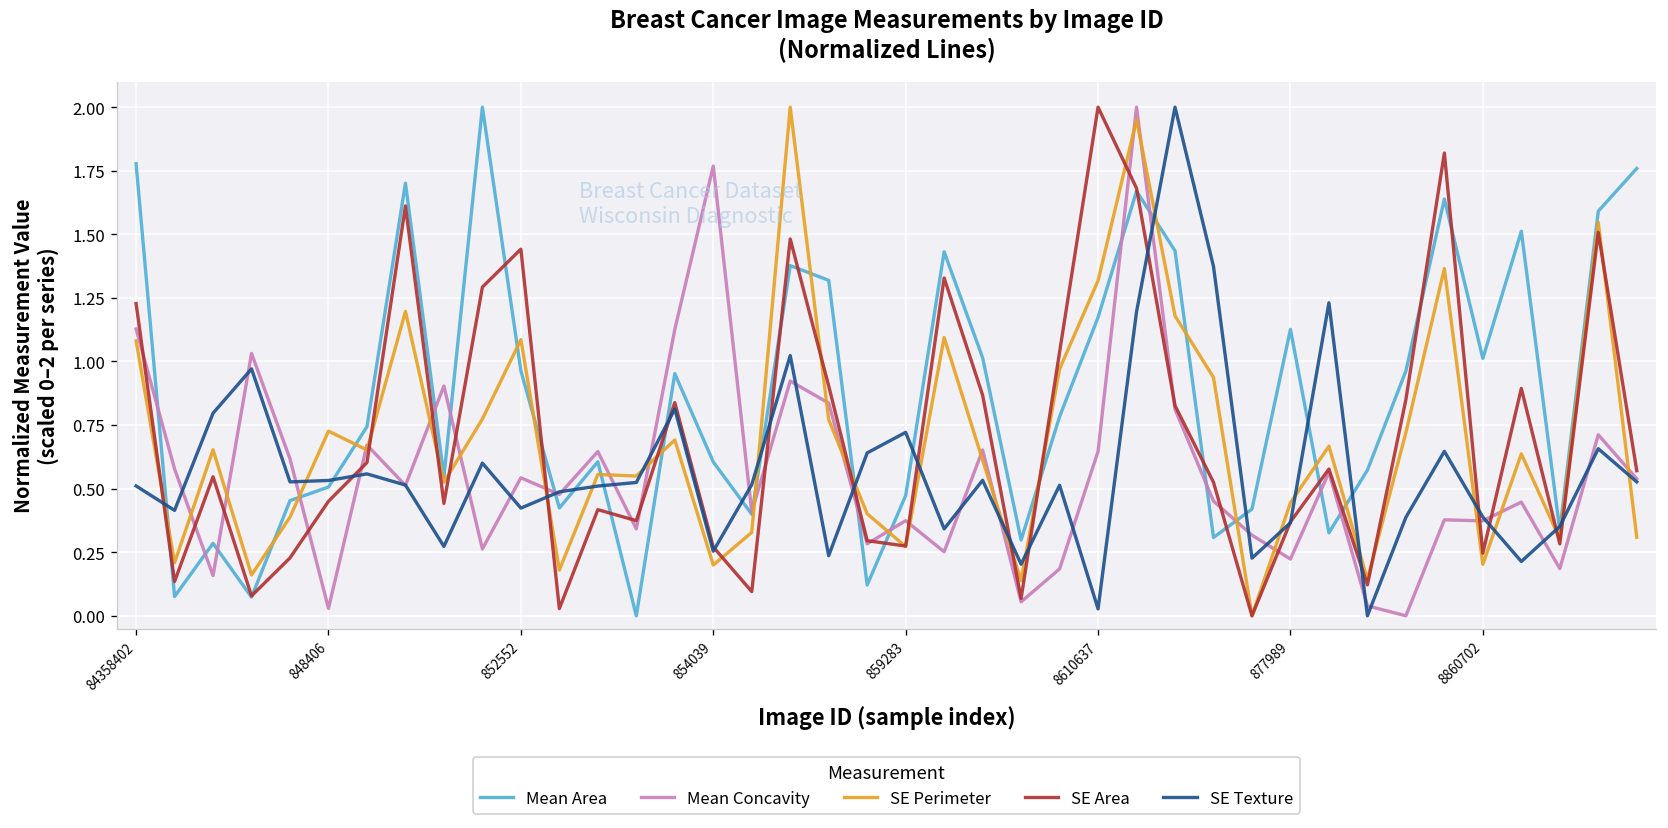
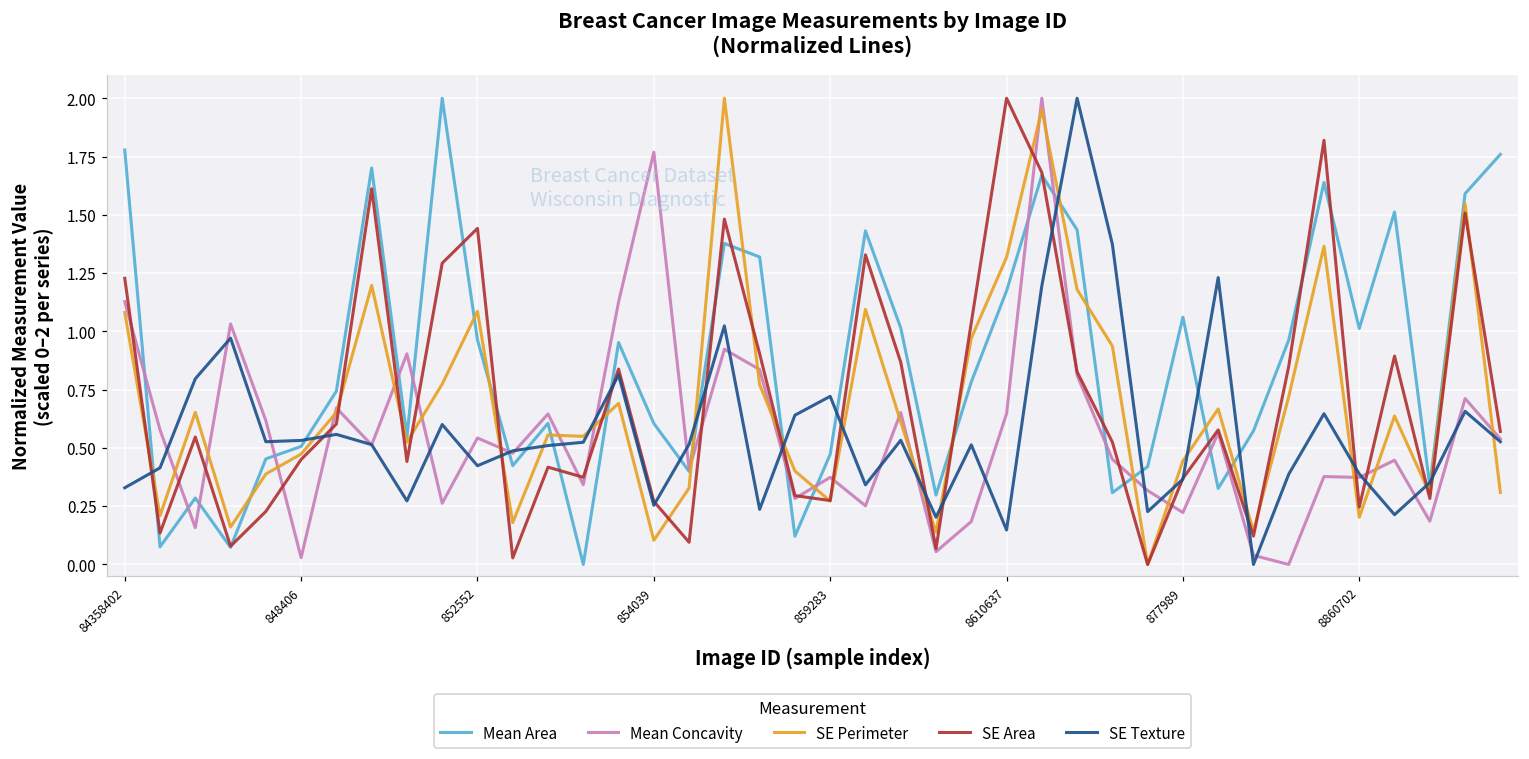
  {
    "Mean Area": {
      "84358402": 1.78,
      "848406": 0.51,
      "852552": 0.96,
      "854039": 0.60,
      "859283": 0.47,
      "8610637": 1.17,
-     "877989": 1.13,
+     "877989": 1.06,
      "8860702": 1.01
    },
    "Mean Concavity": {
      "84358402": 1.13,
      "848406": 0.03,
      "852552": 0.54,
      "854039": 1.77,
      "859283": 0.37,
      "8610637": 0.65,
      "877989": 0.22,
      "8860702": 0.37
    },
    "SE Perimeter": {
      "84358402": 1.08,
-     "848406": 0.73,
+     "848406": 0.47,
      "852552": 1.09,
-     "854039": 0.20,
+     "854039": 0.10,
      "8610637": 1.32,
      "877989": 0.44,
      "8860702": 0.20
    },
    "SE Area": {
      "84358402": 1.23,
      "848406": 0.45,
      "852552": 1.44,
      "854039": 0.27,
      "8610637": 2.00,
      "8860702": 0.25
    },
    "SE Texture": {
-     "84358402": 0.51,
+     "84358402": 0.33,
      "848406": 0.53,
      "852552": 0.42,
      "854039": 0.25,
      "859283": 0.72,
-     "8610637": 0.03,
+     "8610637": 0.15,
      "8860702": 0.39
    }
  }
